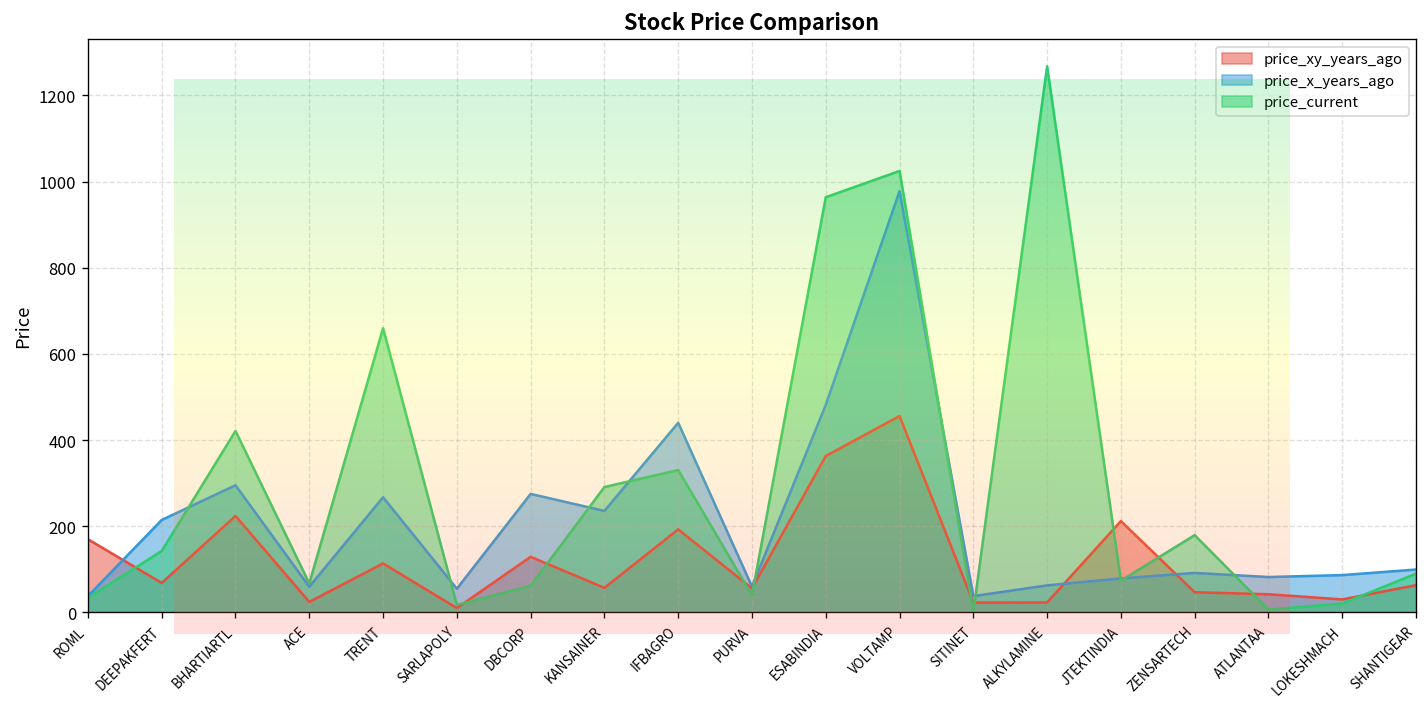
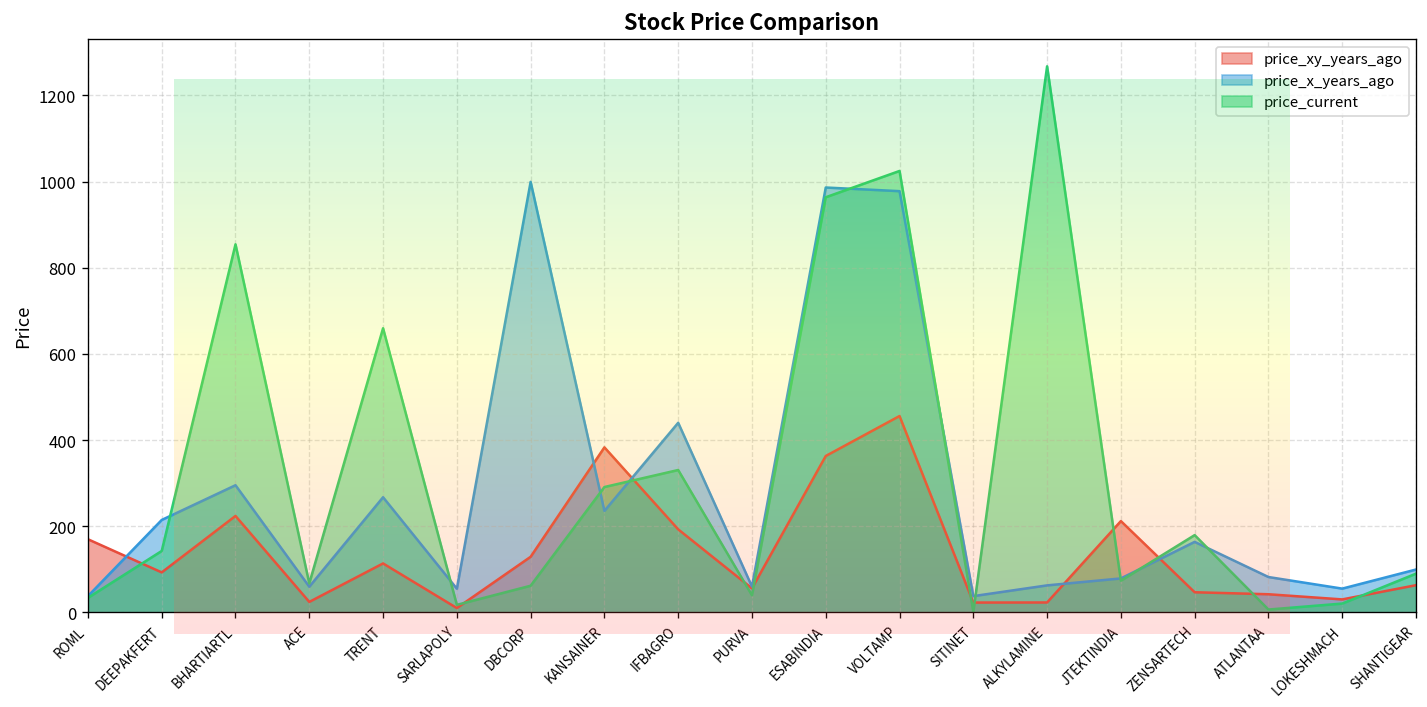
  {
    "price_xy_years_ago": {
      "ROML": 170,
-     "DEEPAKFERT": 70,
+     "DEEPAKFERT": 90,
      "BHARTIARTL": 220,
      "SARLAPOLY": 10,
      "DBCORP": 130,
-     "KANSAINER": 60,
+     "KANSAINER": 380,
      "IFBAGRO": 190,
      "ESABINDIA": 360,
      "VOLTAMP": 460,
      "SITINET": 20,
      "ALKYLAMINE": 20,
      "JTEKTINDIA": 210,
      "ZENSARTECH": 50,
      "ATLANTAA": 40,
      "LOKESHMACH": 30,
      "SHANTIGEAR": 60
    },
    "price_x_years_ago": {
      "DEEPAKFERT": 210,
      "BHARTIARTL": 300,
      "SARLAPOLY": 60,
-     "DBCORP": 280,
+     "DBCORP": 1000,
      "KANSAINER": 240,
      "IFBAGRO": 440,
-     "ESABINDIA": 480,
+     "ESABINDIA": 990,
      "VOLTAMP": 980,
      "SITINET": 40,
      "ALKYLAMINE": 60,
-     "ZENSARTECH": 90,
+     "ZENSARTECH": 160,
      "ATLANTAA": 80,
-     "LOKESHMACH": 90,
+     "LOKESHMACH": 60,
      "SHANTIGEAR": 100
    },
    "price_current": {
      "DEEPAKFERT": 140,
-     "BHARTIARTL": 420,
+     "BHARTIARTL": 850,
      "SARLAPOLY": 20,
      "DBCORP": 60,
      "KANSAINER": 290,
      "IFBAGRO": 330,
      "PURVA": 40,
      "ESABINDIA": 960,
      "VOLTAMP": 1020,
      "SITINET": 0,
      "ALKYLAMINE": 1270,
      "ZENSARTECH": 180,
      "ATLANTAA": 10,
      "LOKESHMACH": 20,
      "SHANTIGEAR": 90
    }
  }
